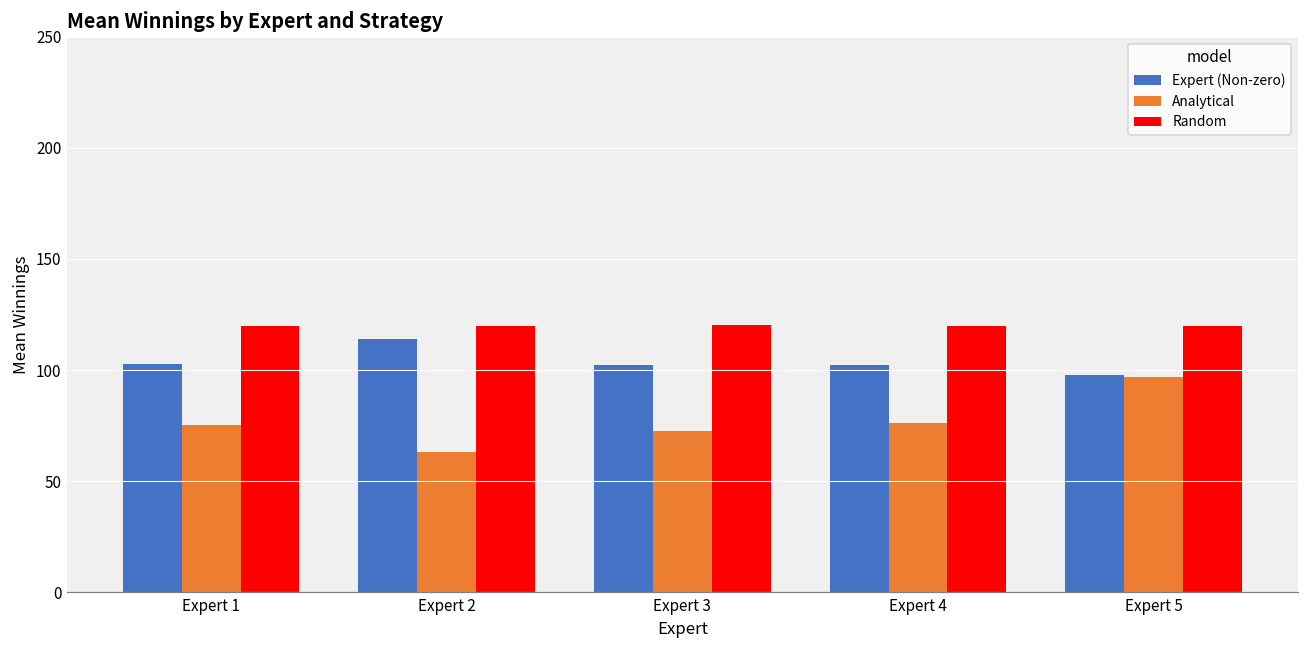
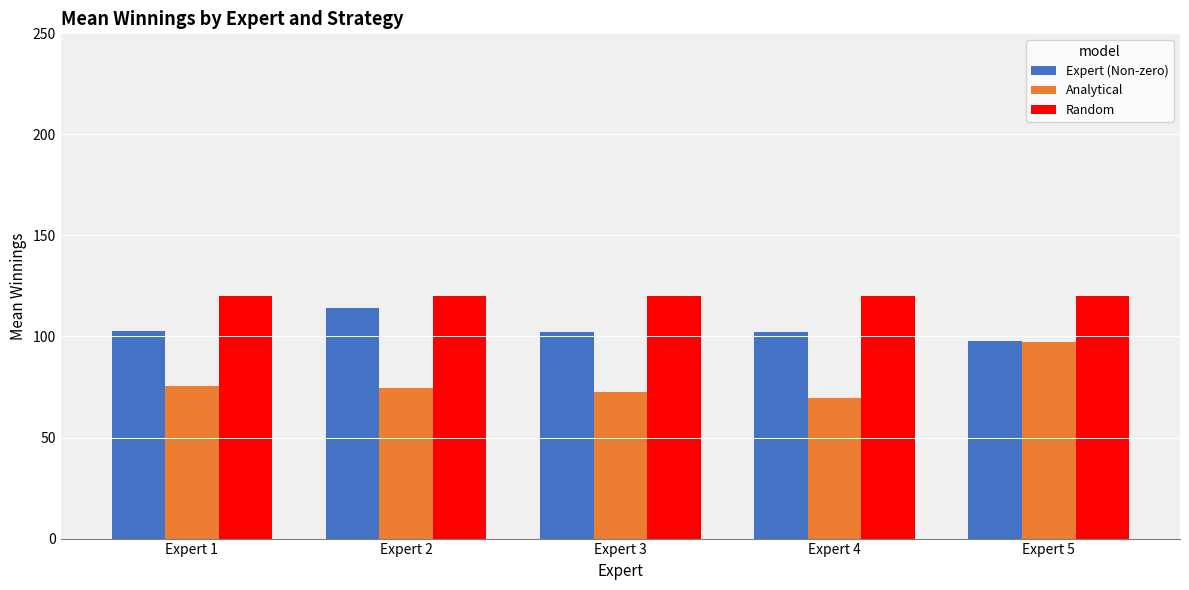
  {
    "Expert (Non-zero)": {
      "Expert 1": 103,
      "Expert 2": 114,
      "Expert 3": 102,
      "Expert 4": 102,
      "Expert 5": 98
    },
    "Analytical": {
      "Expert 1": 75,
-     "Expert 2": 63,
+     "Expert 2": 75,
      "Expert 3": 72,
-     "Expert 4": 76,
+     "Expert 4": 69,
      "Expert 5": 97
    },
    "Random": {
      "Expert 1": 120,
      "Expert 2": 120,
      "Expert 3": 120,
      "Expert 4": 120,
      "Expert 5": 120
    }
  }
